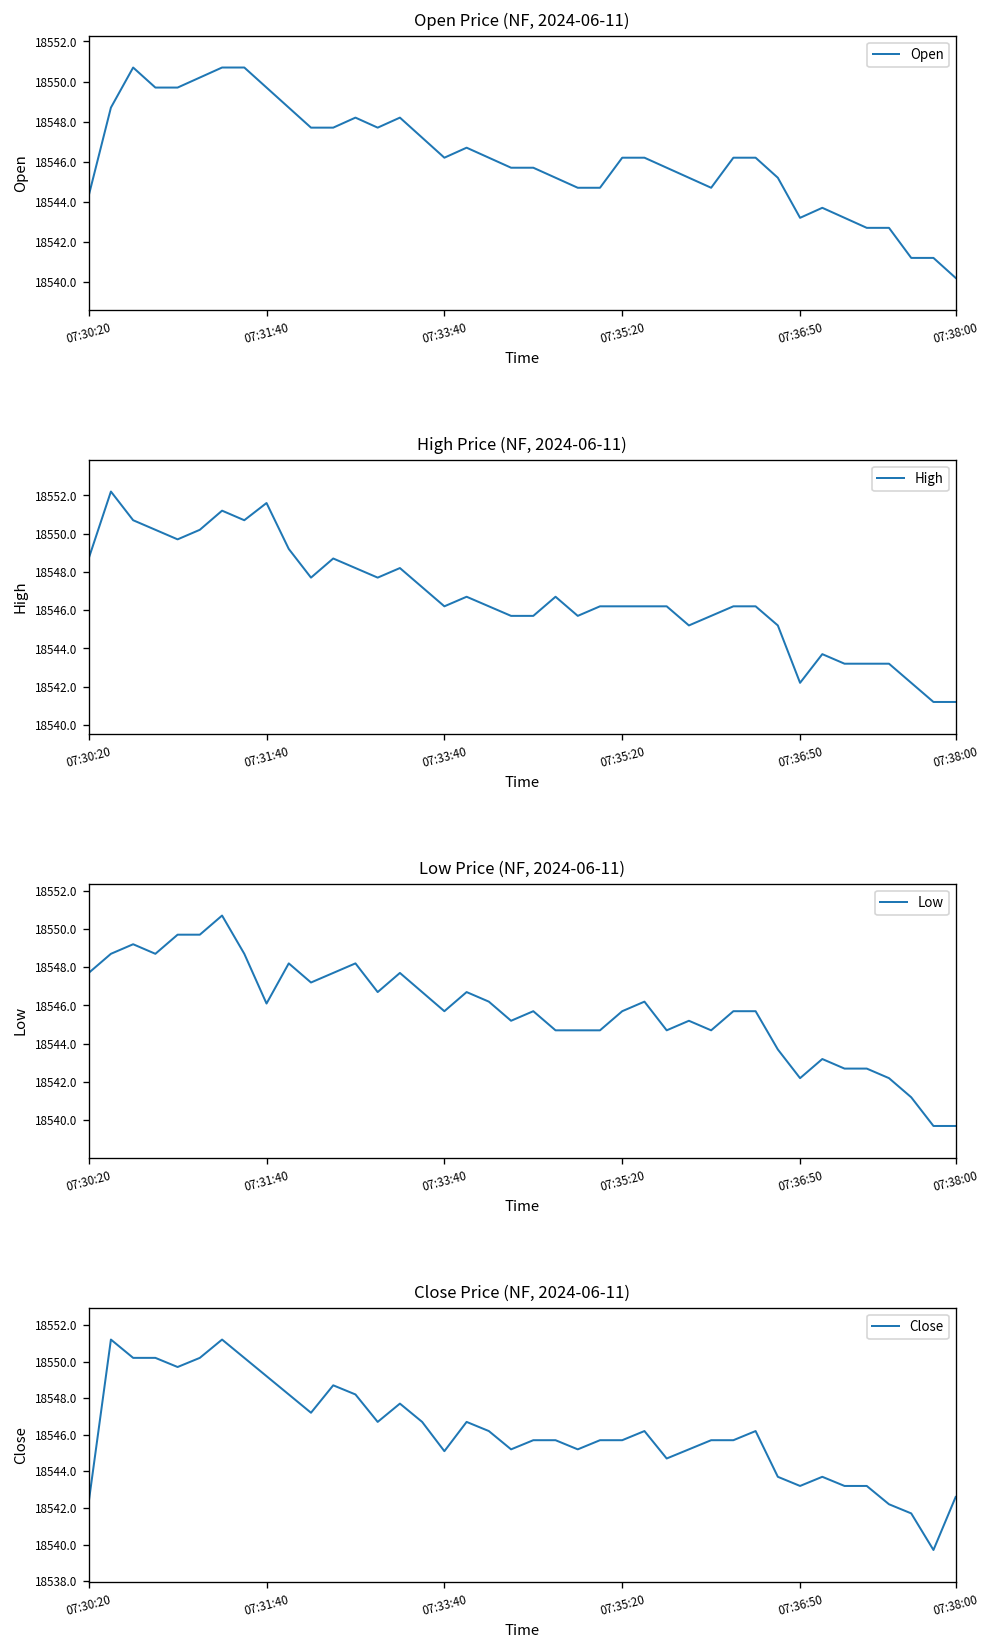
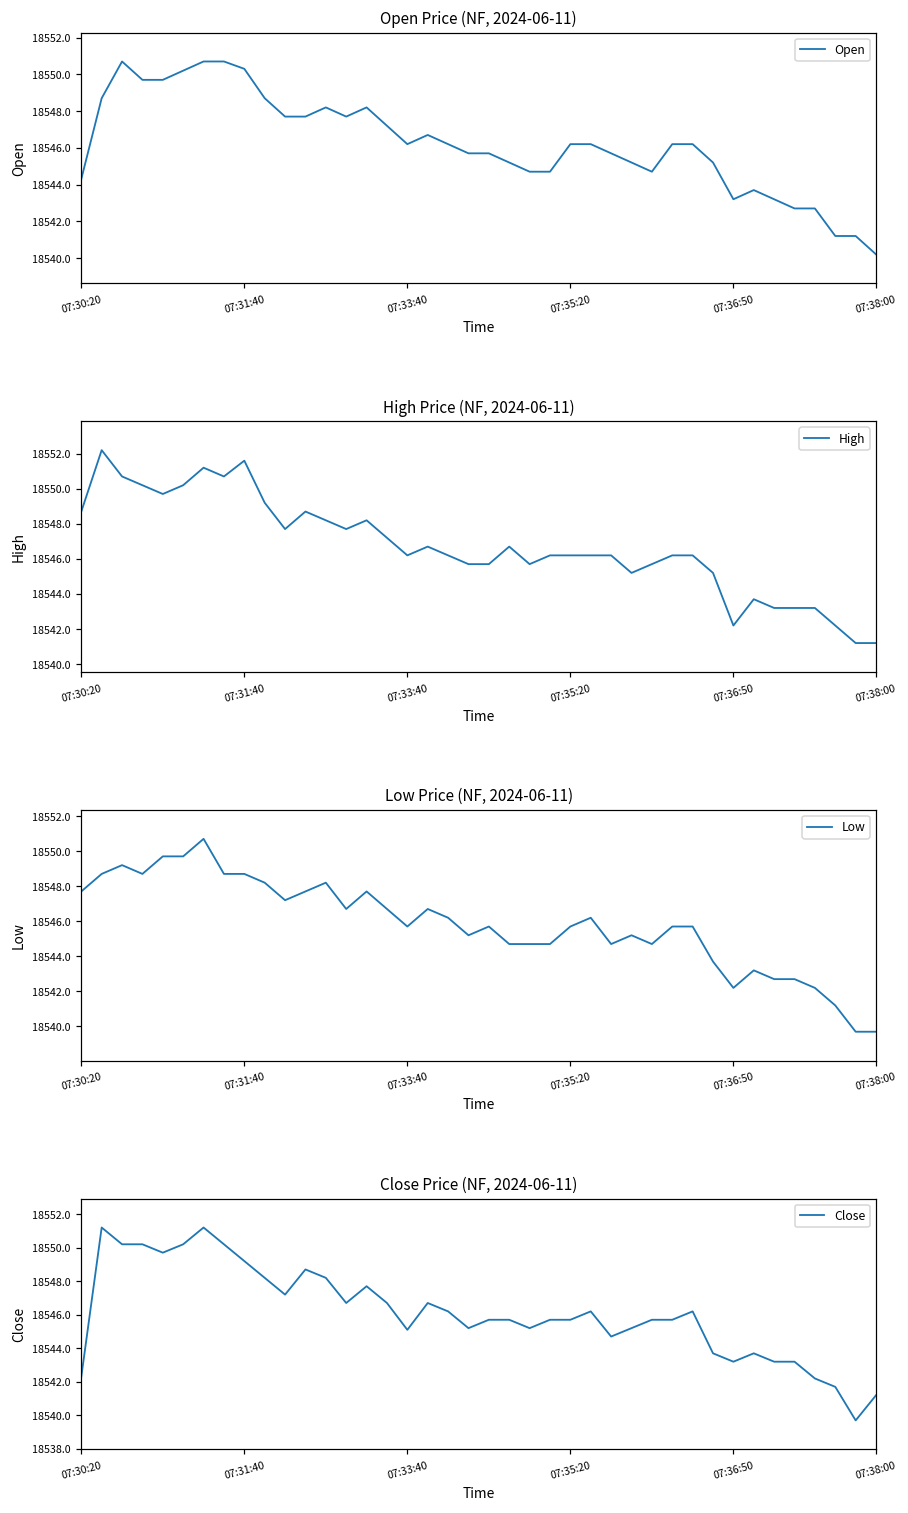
  {
    "Open Price (NF, 2024-06-11)": {
      "07:30:20": 18544.3,
-     "07:31:40": 18549.7,
+     "07:31:40": 18550.3,
      "07:33:40": 18546.2,
      "07:35:20": 18546.2,
      "07:36:50": 18543.2,
      "07:38:00": 18540.2
    },
    "High Price (NF, 2024-06-11)": {
      "07:30:20": 18548.7,
      "07:31:40": 18551.6,
      "07:33:40": 18546.2,
      "07:35:20": 18546.2,
      "07:36:50": 18542.2,
      "07:38:00": 18541.2
    },
    "Low Price (NF, 2024-06-11)": {
      "07:30:20": 18547.7,
-     "07:31:40": 18546.1,
+     "07:31:40": 18548.7,
      "07:33:40": 18545.7,
      "07:35:20": 18545.7,
      "07:36:50": 18542.2,
      "07:38:00": 18539.7
    },
    "Close Price (NF, 2024-06-11)": {
      "07:30:20": 18542.3,
      "07:31:40": 18549.2,
      "07:33:40": 18545.1,
      "07:35:20": 18545.7,
      "07:36:50": 18543.2,
-     "07:38:00": 18542.6
+     "07:38:00": 18541.2
    }
  }
